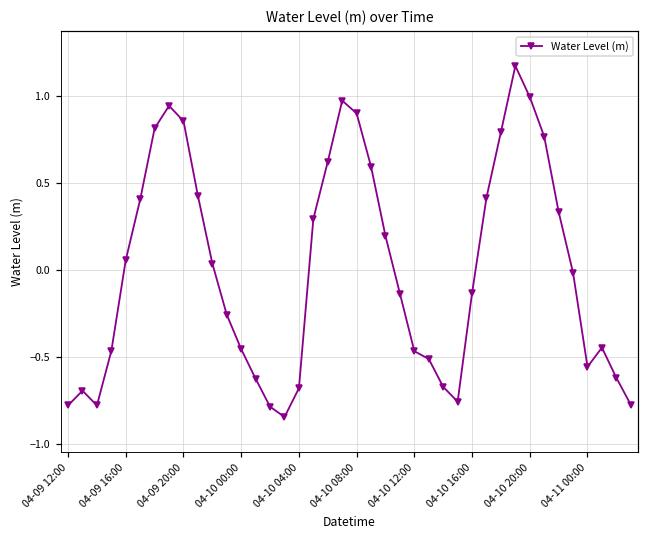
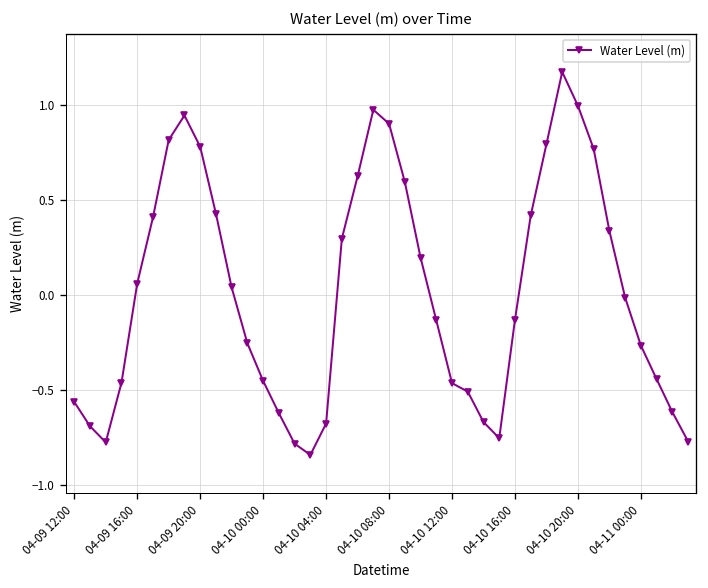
  {
-   "04-09 12:00": -0.78,
+   "04-09 12:00": -0.56,
    "04-09 16:00": 0.06,
-   "04-09 20:00": 0.86,
+   "04-09 20:00": 0.78,
    "04-10 00:00": -0.45,
    "04-10 04:00": -0.68,
    "04-10 08:00": 0.90,
    "04-10 12:00": -0.47,
    "04-10 16:00": -0.13,
    "04-10 20:00": 1.00,
-   "04-11 00:00": -0.56
+   "04-11 00:00": -0.27
  }
